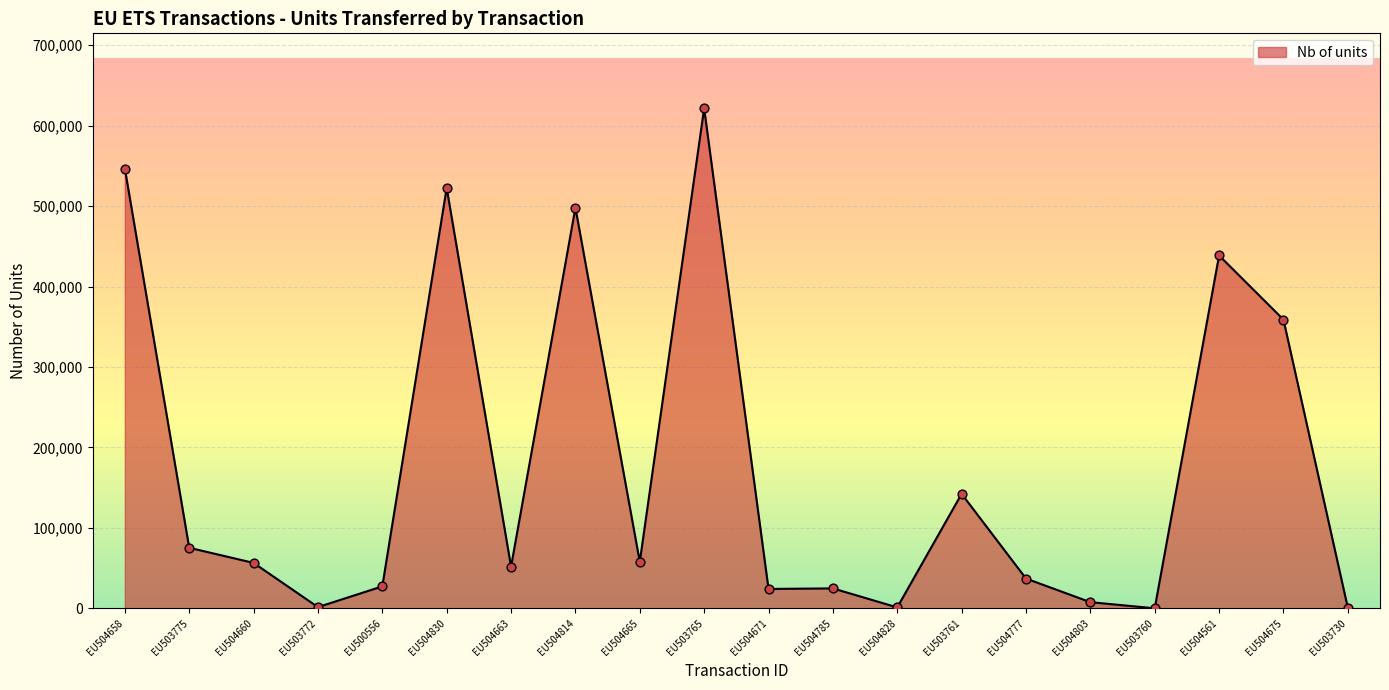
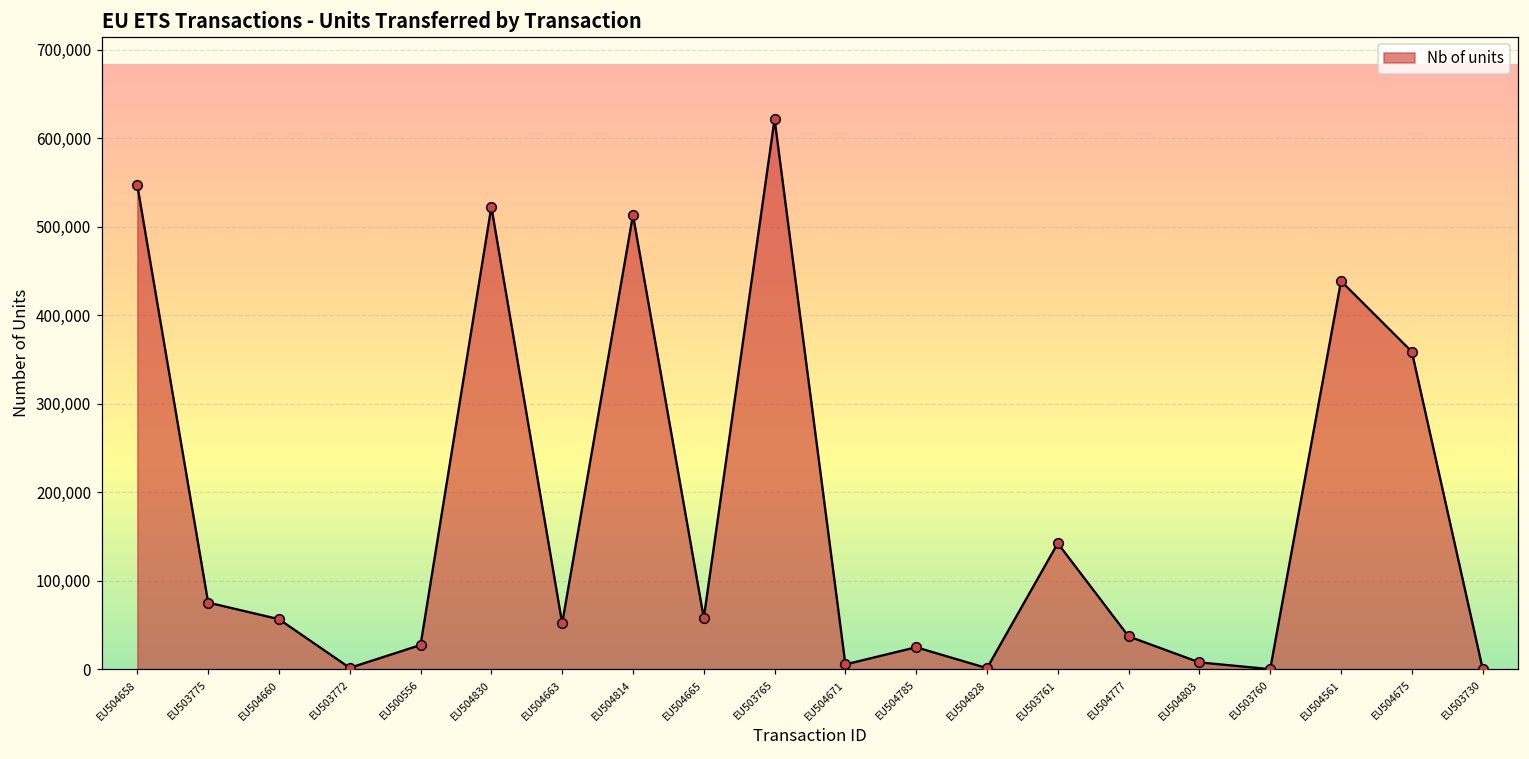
  {
    "EU504658": "550,000",
    "EU503775": "80,000",
    "EU504660": "60,000",
    "EU503772": "0",
    "EU500556": "30,000",
    "EU504830": "520,000",
    "EU504663": "50,000",
-   "EU504814": "500,000",
+   "EU504814": "510,000",
    "EU504665": "60,000",
    "EU503765": "620,000",
-   "EU504671": "20,000",
+   "EU504671": "10,000",
    "EU504785": "20,000",
    "EU504828": "0",
    "EU503761": "140,000",
    "EU504777": "40,000",
    "EU504803": "10,000",
    "EU503760": "0",
    "EU504561": "440,000",
    "EU504675": "360,000",
    "EU503730": "0"
  }
